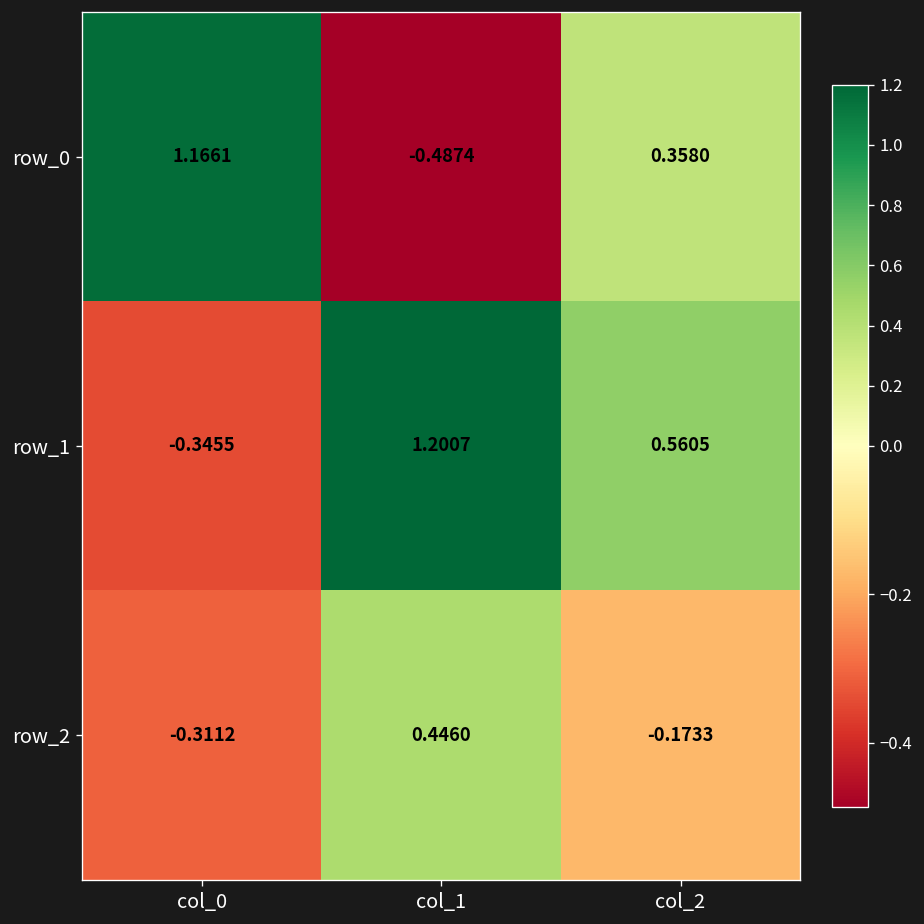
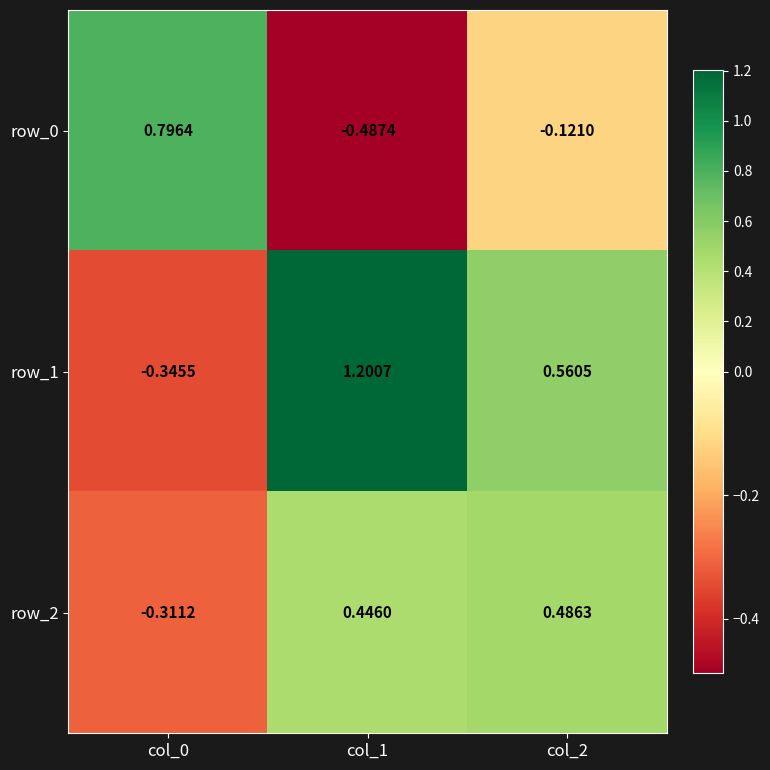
  {
    "row_0": {
-     "col_0": 1.1661,
+     "col_0": 0.7964,
      "col_1": -0.4874,
-     "col_2": 0.3580
+     "col_2": -0.1210
    },
    "row_1": {
      "col_0": -0.3455,
      "col_1": 1.2007,
      "col_2": 0.5605
    },
    "row_2": {
      "col_0": -0.3112,
      "col_1": 0.4460,
-     "col_2": -0.1733
+     "col_2": 0.4863
    }
  }
